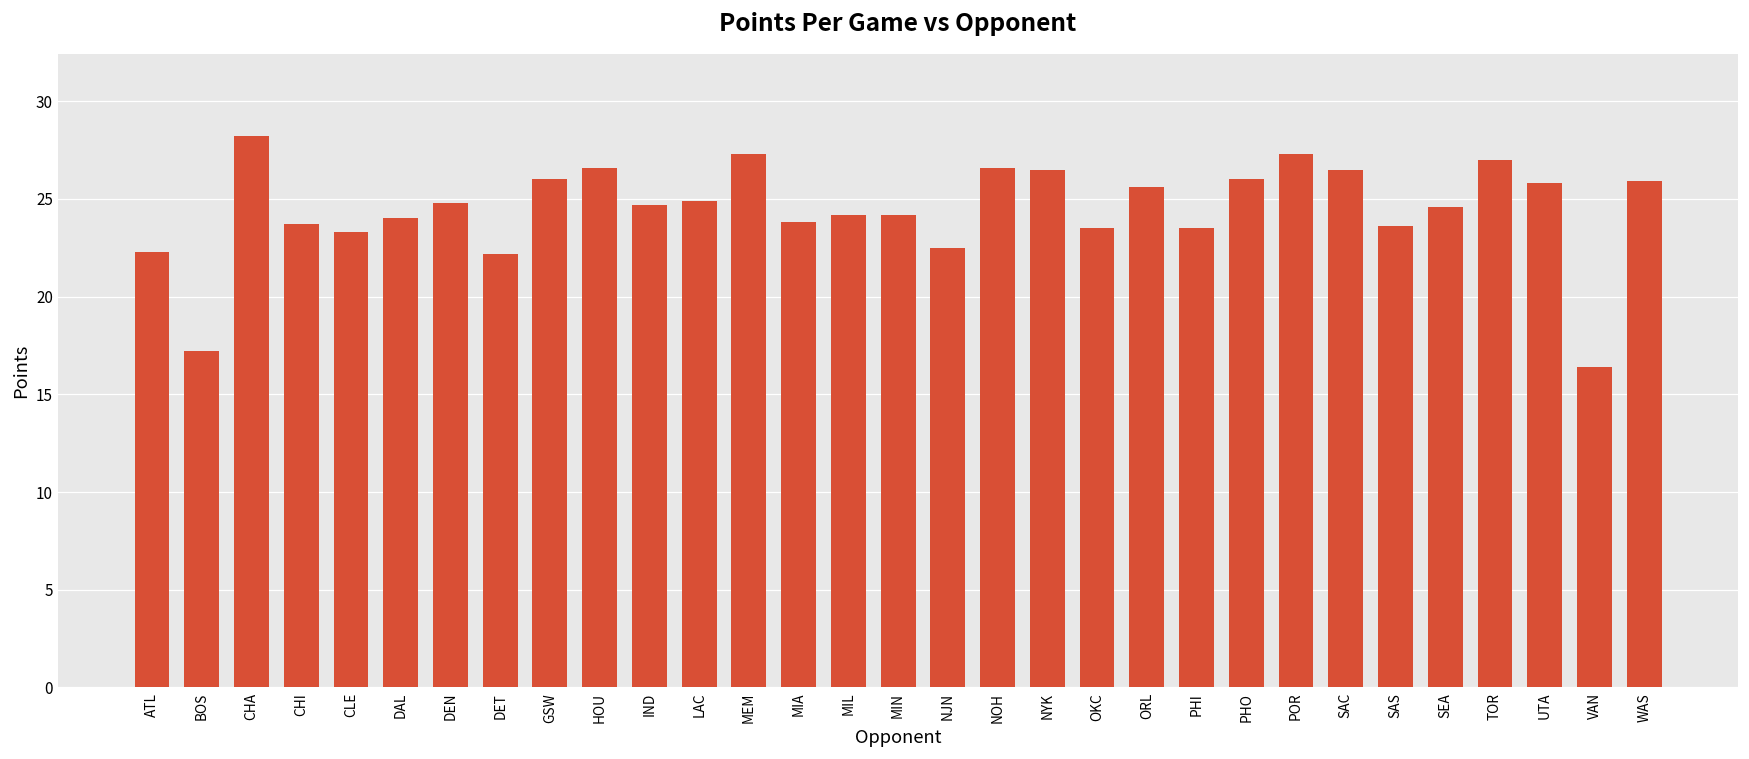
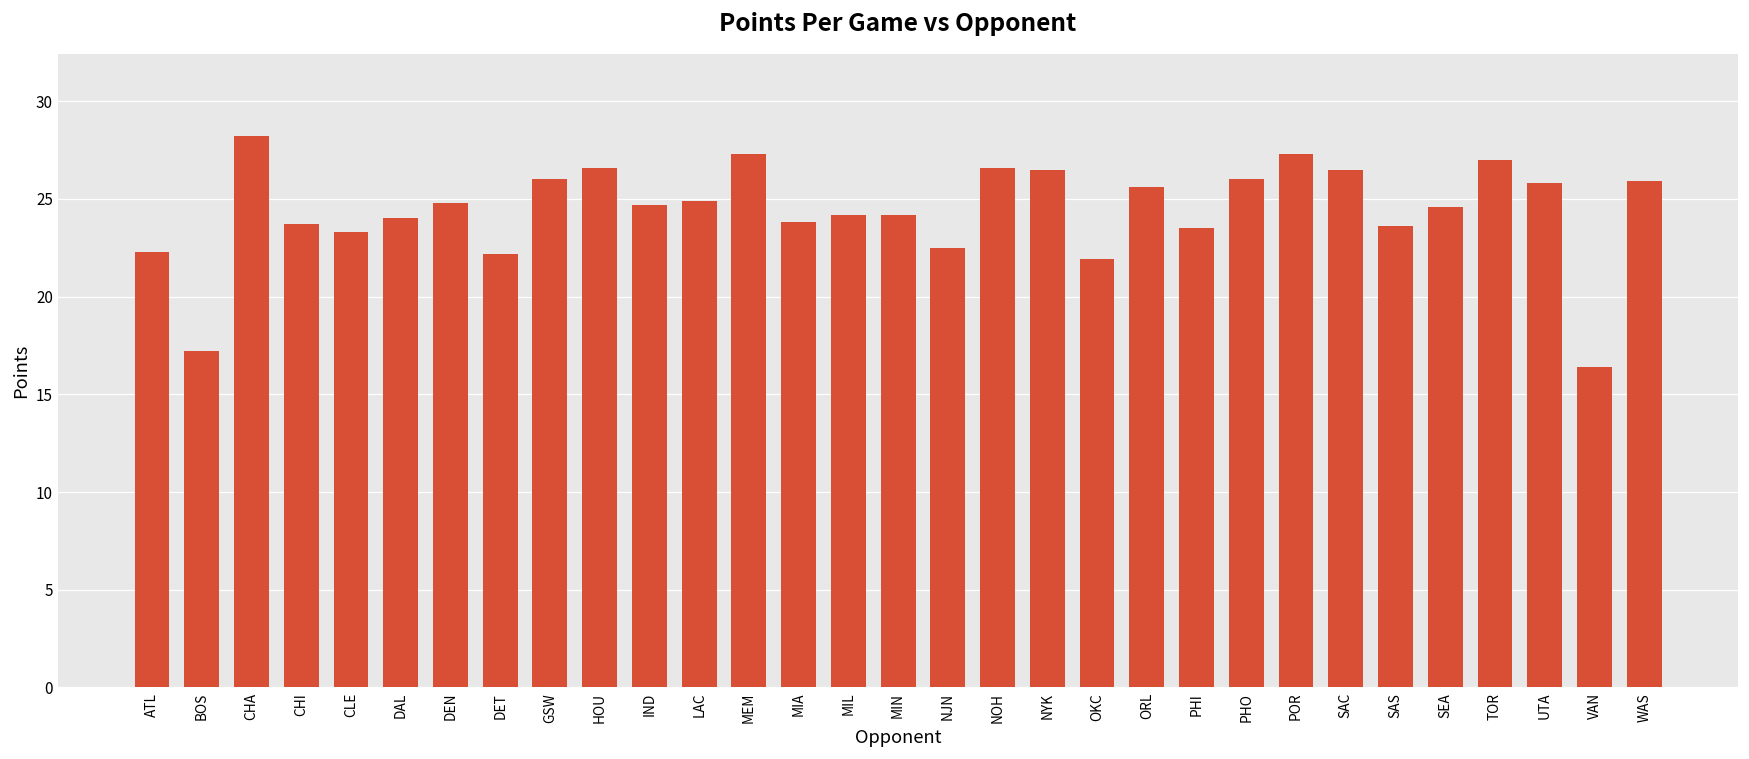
  {
    "ATL": 22.3,
    "BOS": 17.2,
    "CHA": 28.2,
    "CHI": 23.7,
    "CLE": 23.3,
    "DAL": 24.0,
    "DEN": 24.8,
    "DET": 22.2,
    "GSW": 26.0,
    "HOU": 26.6,
    "IND": 24.7,
    "LAC": 24.9,
    "MEM": 27.3,
    "MIA": 23.8,
    "MIL": 24.2,
    "MIN": 24.2,
    "NJN": 22.5,
    "NOH": 26.6,
    "NYK": 26.5,
-   "OKC": 23.5,
+   "OKC": 21.9,
    "ORL": 25.6,
    "PHI": 23.5,
    "PHO": 26.0,
    "POR": 27.3,
    "SAC": 26.5,
    "SAS": 23.6,
    "SEA": 24.6,
    "TOR": 27.0,
    "UTA": 25.8,
    "VAN": 16.4,
    "WAS": 25.9
  }
